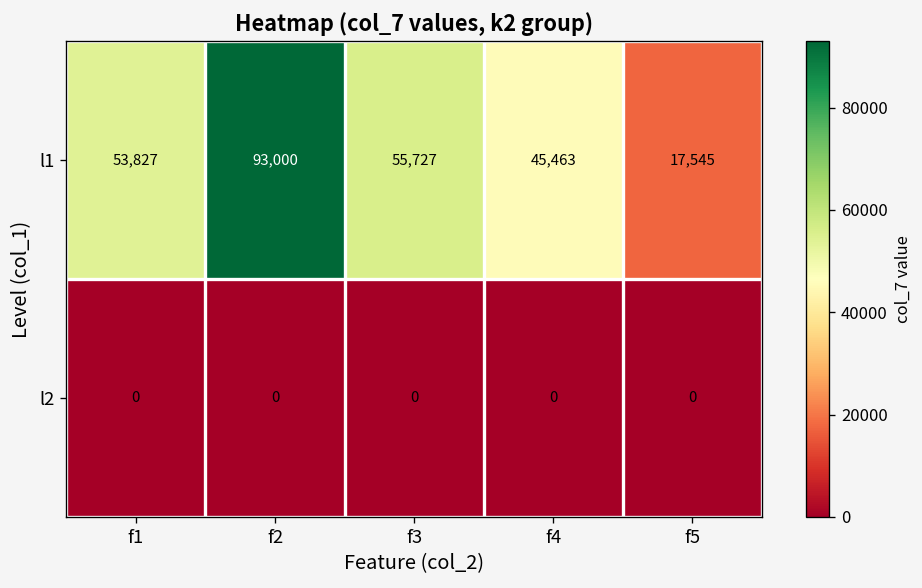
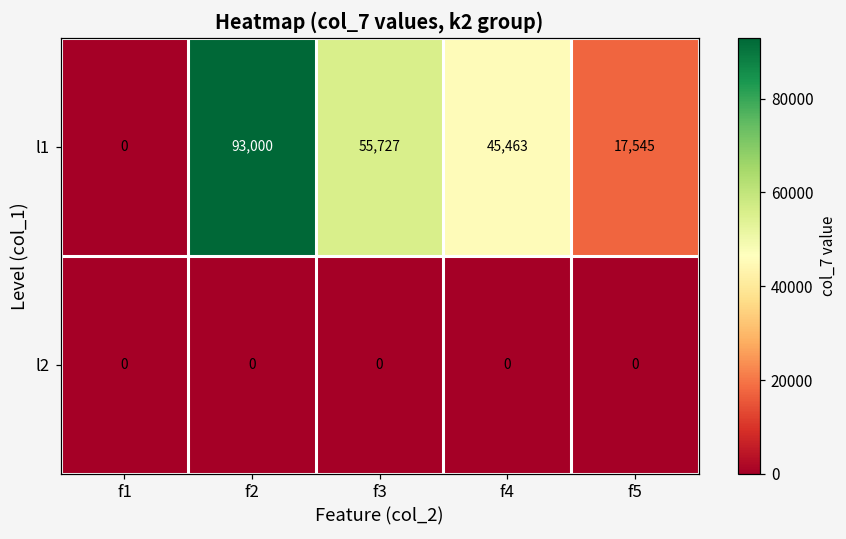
  {
    "l1": {
-     "f1": "53,827",
+     "f1": "0",
      "f2": "93,000",
      "f3": "55,727",
      "f4": "45,463",
      "f5": "17,545"
    },
    "l2": {
      "f1": "0",
      "f2": "0",
      "f3": "0",
      "f4": "0",
      "f5": "0"
    }
  }
